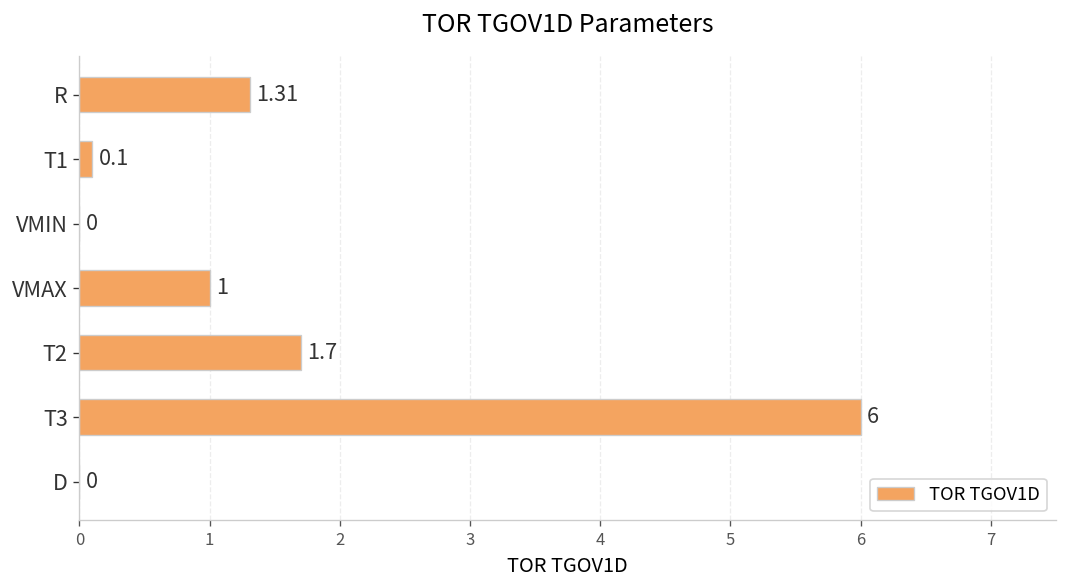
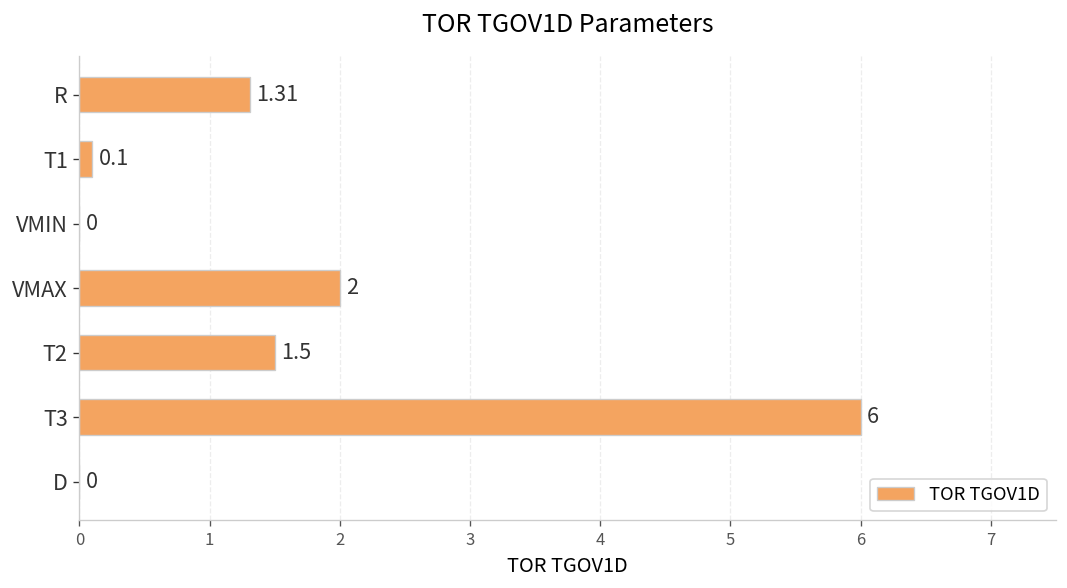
  {
    "R": 1.31,
    "T1": 0.1,
    "VMIN": 0,
-   "VMAX": 1,
-   "T2": 1.7,
+   "VMAX": 2,
+   "T2": 1.5,
    "T3": 6,
    "D": 0
  }
